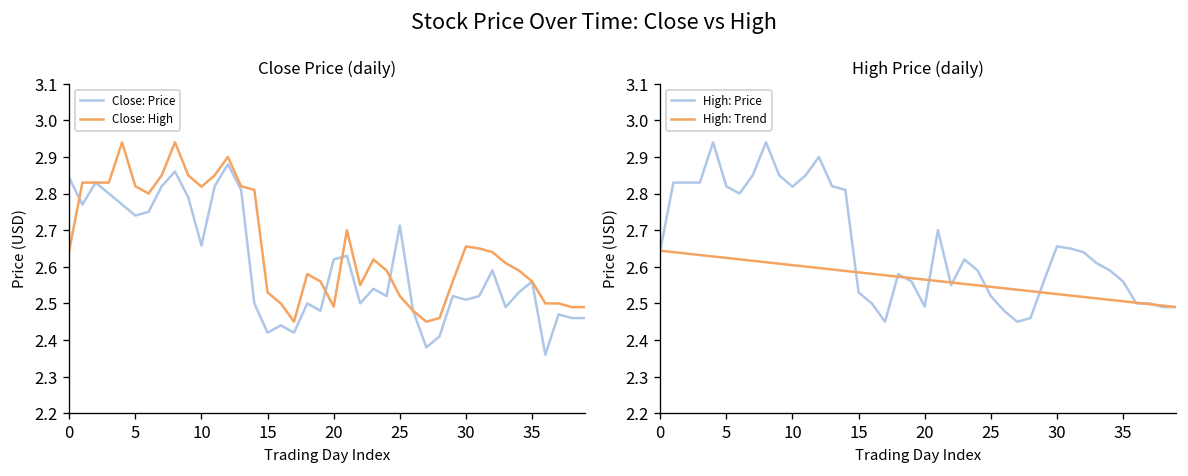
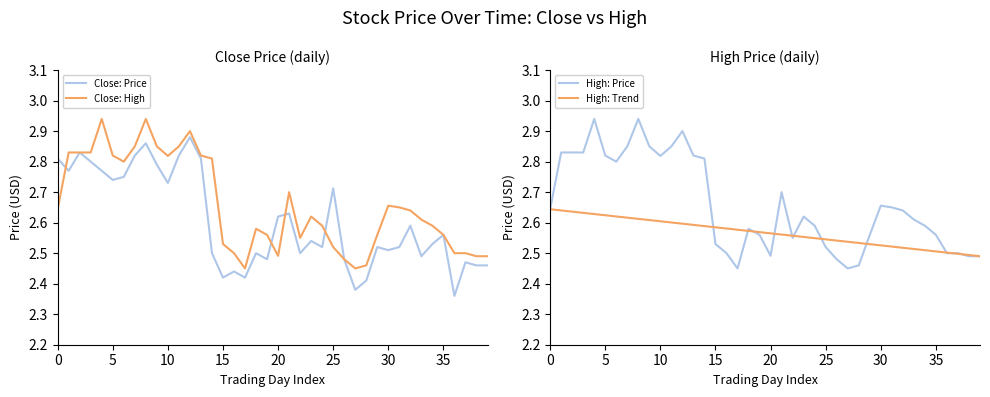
  {
    "Close Price (daily)": {
      "Close: Price": {
-       "0": 2.84,
+       "0": 2.81,
        "5": 2.74,
-       "10": 2.66,
+       "10": 2.73,
        "15": 2.42,
        "20": 2.62,
        "25": 2.71,
        "30": 2.51
      },
      "Close: High": {
        "0": 2.64,
        "5": 2.82,
        "10": 2.82,
        "15": 2.53,
        "20": 2.49,
        "25": 2.52,
        "30": 2.66
      }
    },
    "High Price (daily)": {
      "High: Price": {
        "5": 2.82,
        "10": 2.82,
        "15": 2.53,
        "20": 2.49,
        "25": 2.52,
        "30": 2.66,
        "35": 2.56
      }
    }
  }
